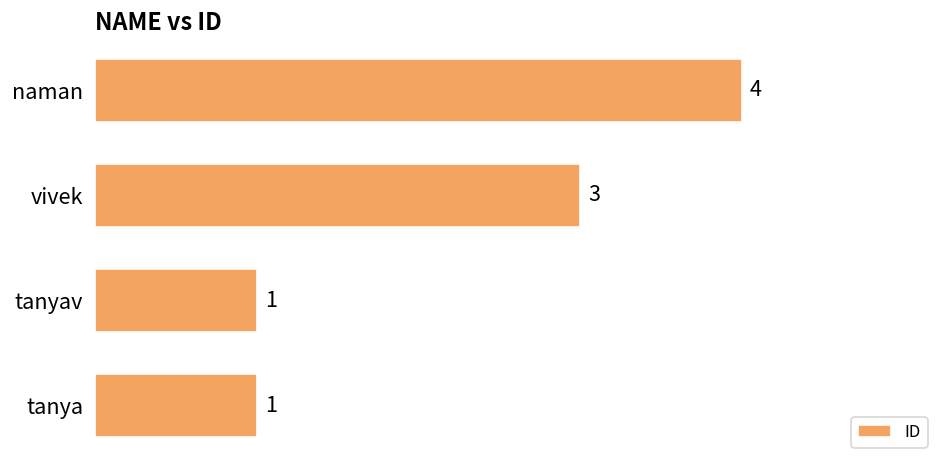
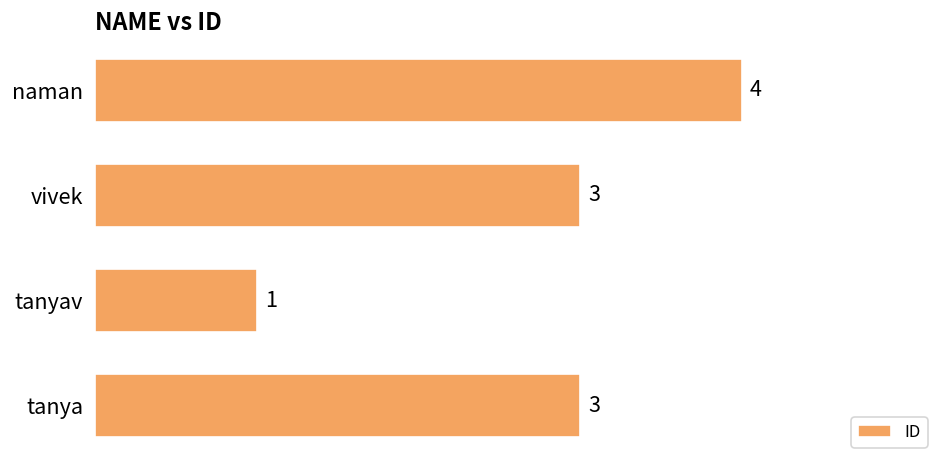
  {
    "naman": 4,
    "vivek": 3,
    "tanyav": 1,
-   "tanya": 1
+   "tanya": 3
  }
